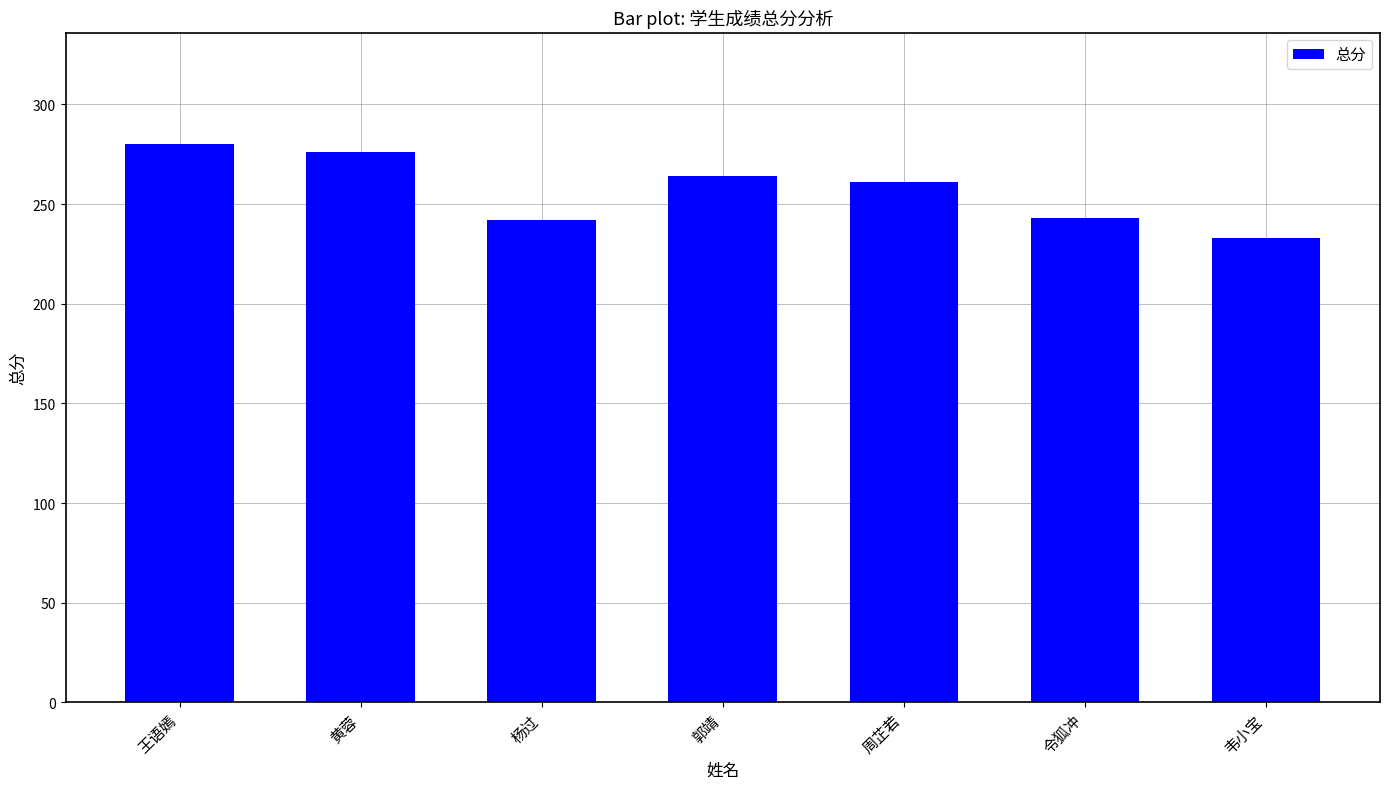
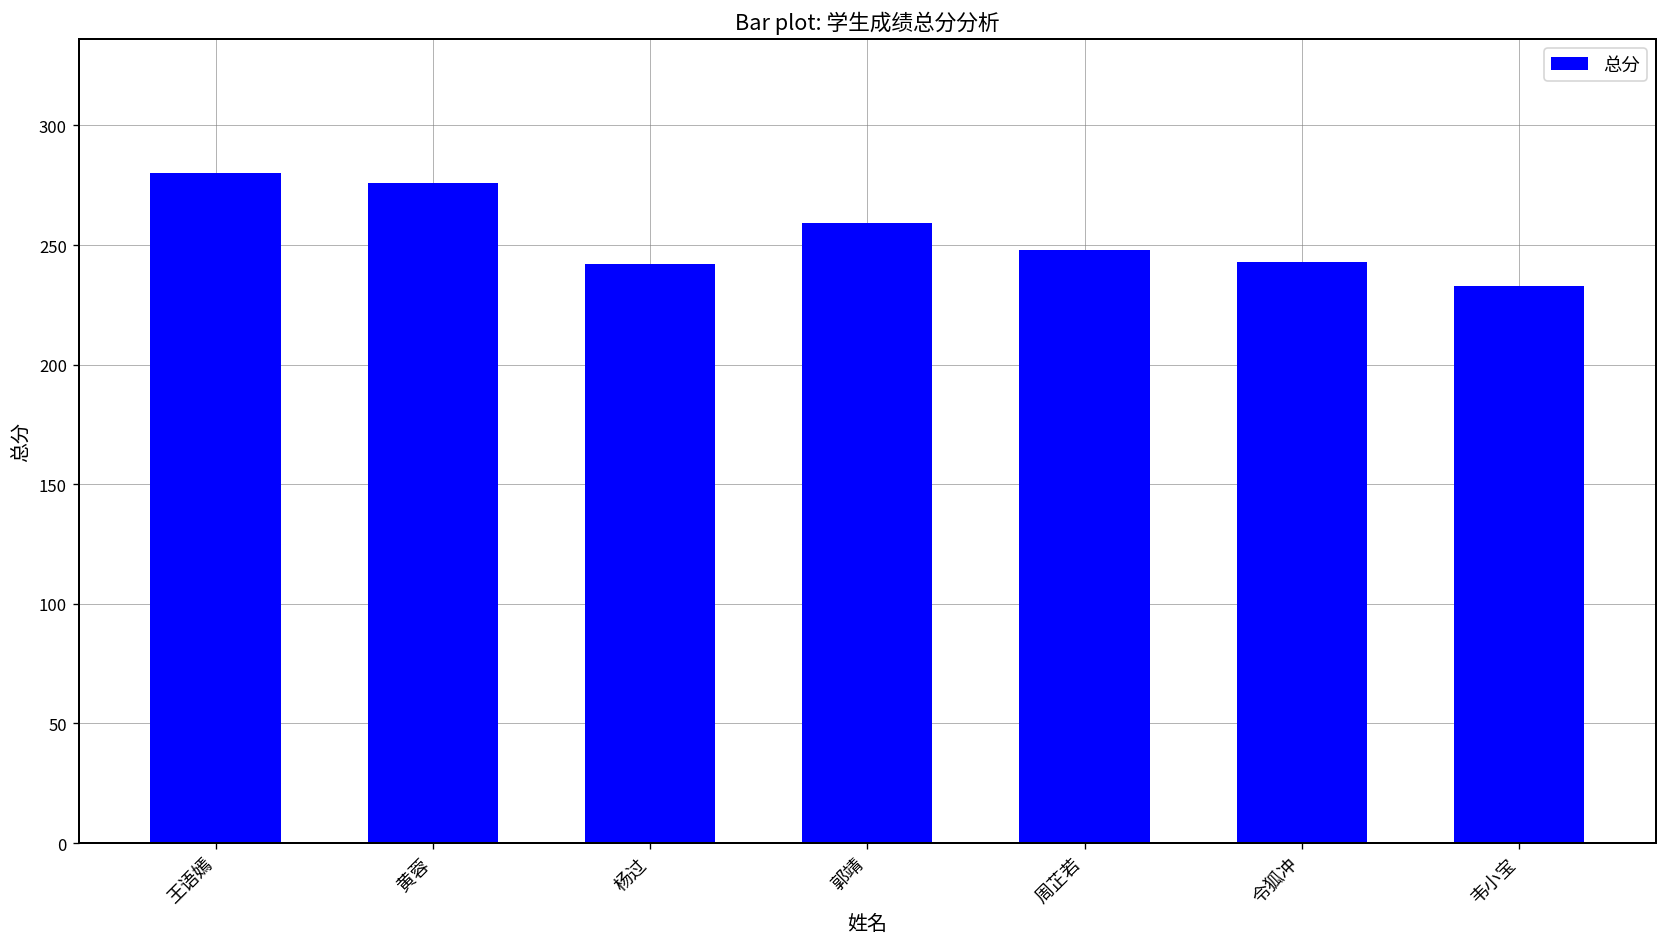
  {
    "王语嫣": 280,
    "黄蓉": 276,
    "杨过": 242,
-   "郭靖": 264,
-   "周芷若": 261,
+   "郭靖": 259,
+   "周芷若": 248,
    "令狐冲": 243,
    "韦小宝": 233
  }
